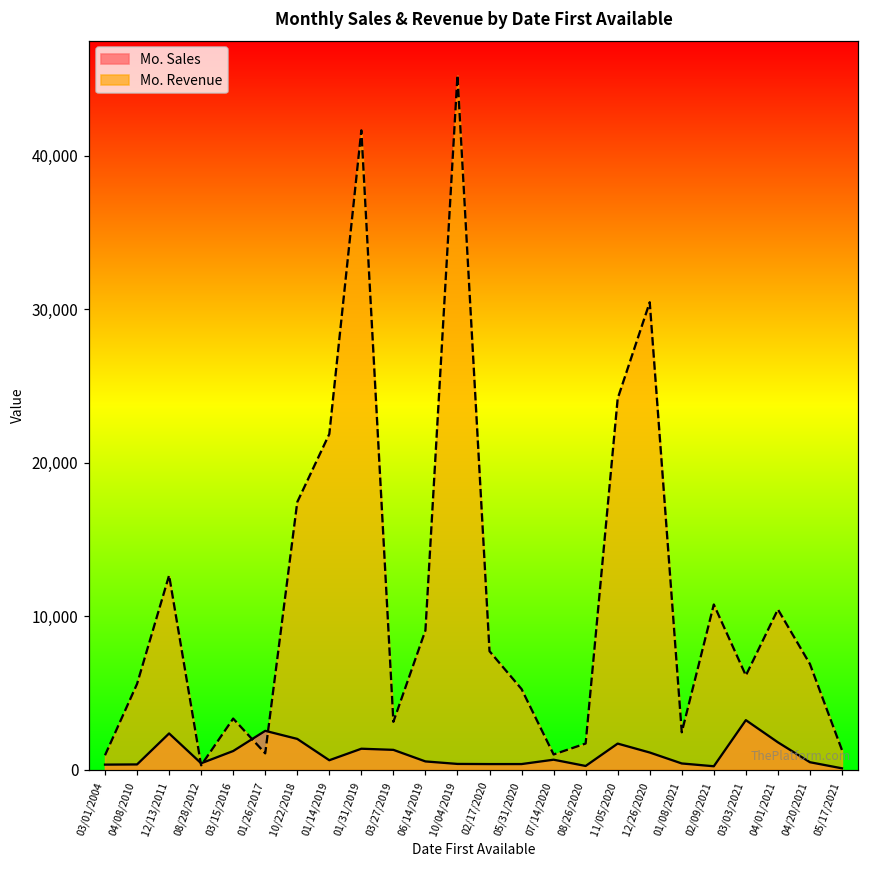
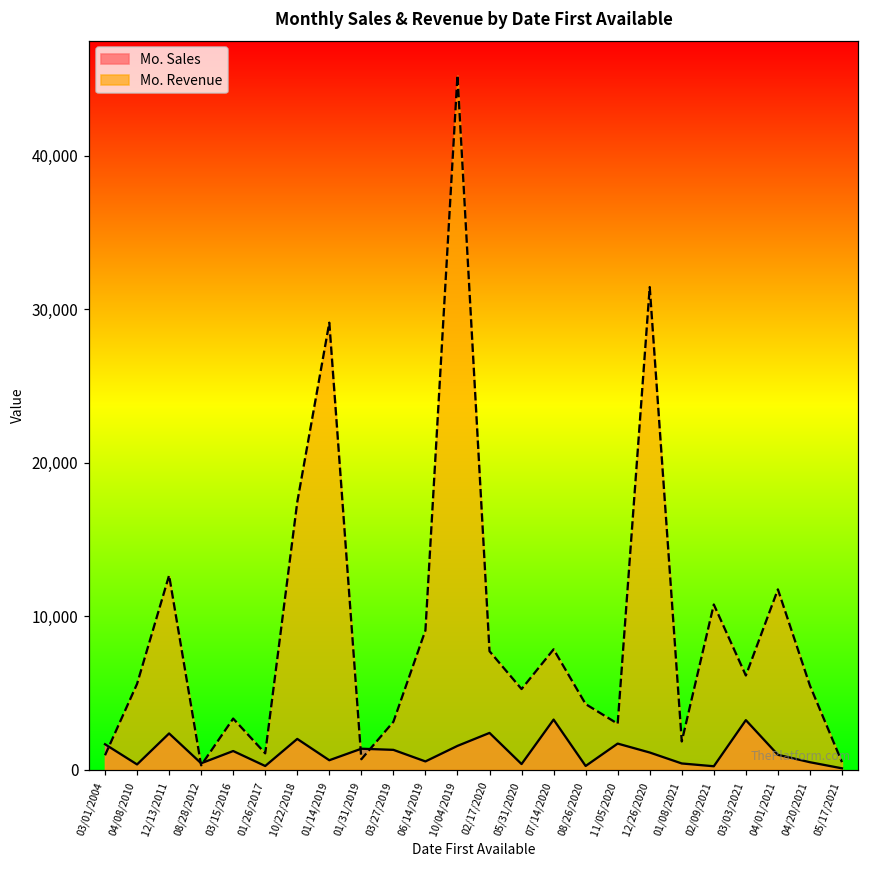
  {
    "Mo. Sales": {
-     "03/01/2004": "300",
+     "03/01/2004": "1,700",
      "04/08/2010": "400",
      "12/13/2011": "2,400",
      "03/15/2016": "1,200",
-     "01/26/2017": "2,500",
+     "01/26/2017": "300",
      "10/22/2018": "2,000",
      "01/14/2019": "600",
      "01/31/2019": "1,400",
      "03/27/2019": "1,300",
      "06/14/2019": "500",
-     "10/04/2019": "400",
-     "02/17/2020": "400",
+     "10/04/2019": "1,600",
+     "02/17/2020": "2,400",
      "05/31/2020": "400",
-     "07/14/2020": "700",
+     "07/14/2020": "3,300",
      "08/26/2020": "300",
      "11/05/2020": "1,700",
      "12/26/2020": "1,100",
      "01/08/2021": "400",
      "02/09/2021": "200",
      "03/03/2021": "3,200",
-     "04/01/2021": "1,800",
+     "04/01/2021": "1,000",
      "04/20/2021": "500",
      "05/17/2021": "100"
    },
    "Mo. Revenue": {
      "03/01/2004": "900",
      "04/08/2010": "5,600",
      "12/13/2011": "12,700",
      "03/15/2016": "3,300",
      "01/26/2017": "1,100",
      "10/22/2018": "17,400",
-     "01/14/2019": "21,900",
-     "01/31/2019": "41,600",
+     "01/14/2019": "29,100",
+     "01/31/2019": "700",
      "03/27/2019": "3,100",
      "06/14/2019": "9,100",
      "10/04/2019": "45,200",
      "02/17/2020": "7,700",
      "05/31/2020": "5,300",
-     "07/14/2020": "1,000",
-     "08/26/2020": "1,700",
-     "11/05/2020": "24,200",
-     "12/26/2020": "30,400",
-     "01/08/2021": "2,400",
+     "07/14/2020": "7,800",
+     "08/26/2020": "4,300",
+     "11/05/2020": "3,000",
+     "12/26/2020": "31,400",
+     "01/08/2021": "1,800",
      "02/09/2021": "10,800",
      "03/03/2021": "6,100",
-     "04/01/2021": "10,400",
-     "04/20/2021": "6,900",
-     "05/17/2021": "1,300"
+     "04/01/2021": "11,800",
+     "04/20/2021": "5,500",
+     "05/17/2021": "500"
    }
  }
